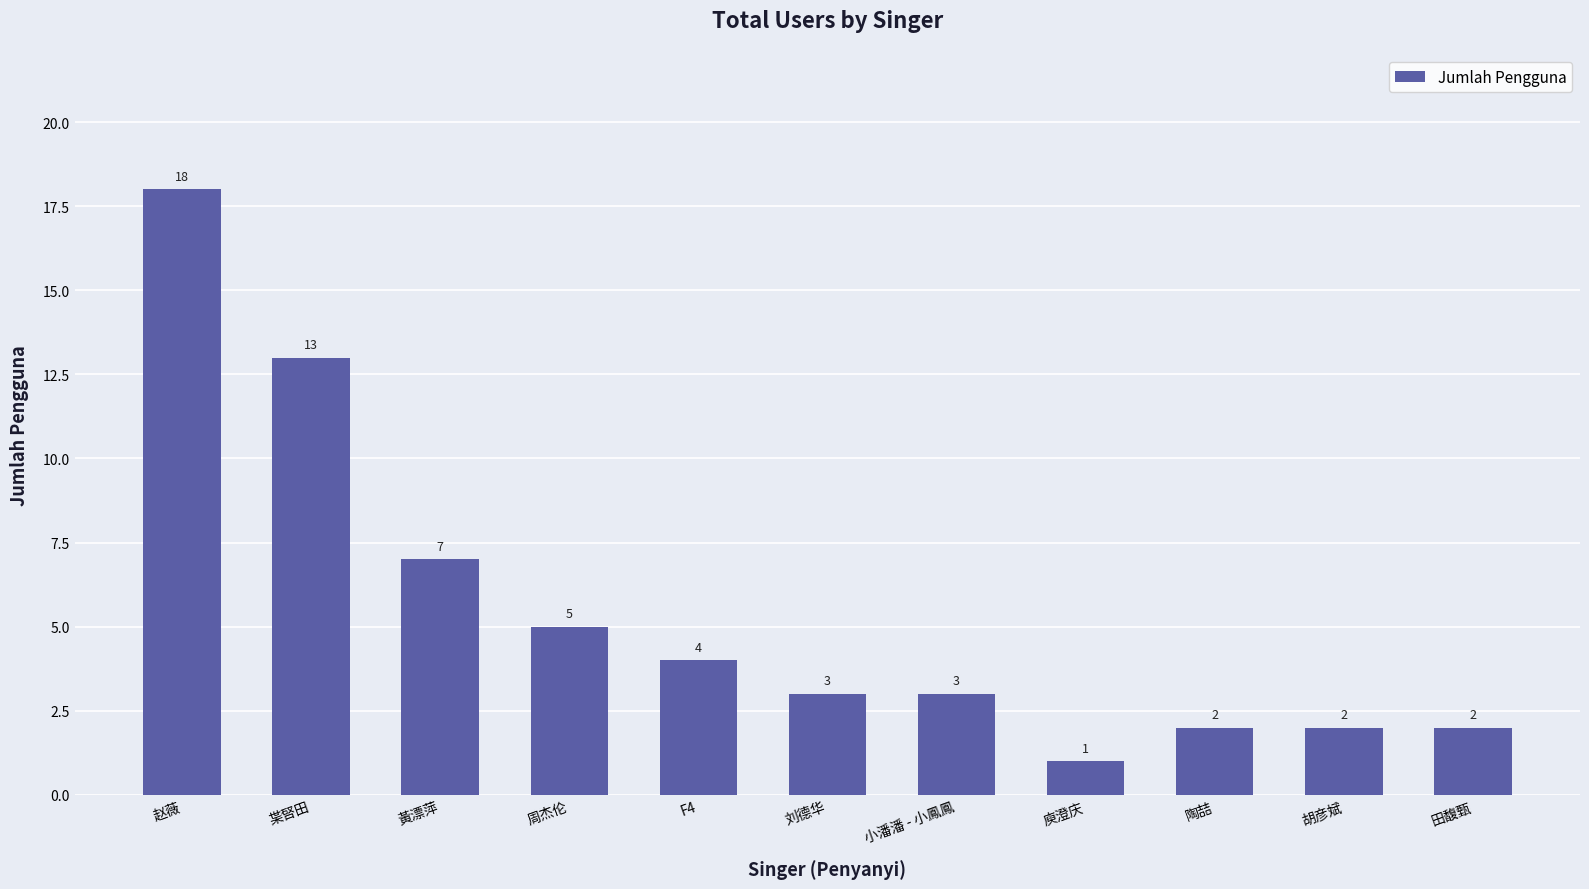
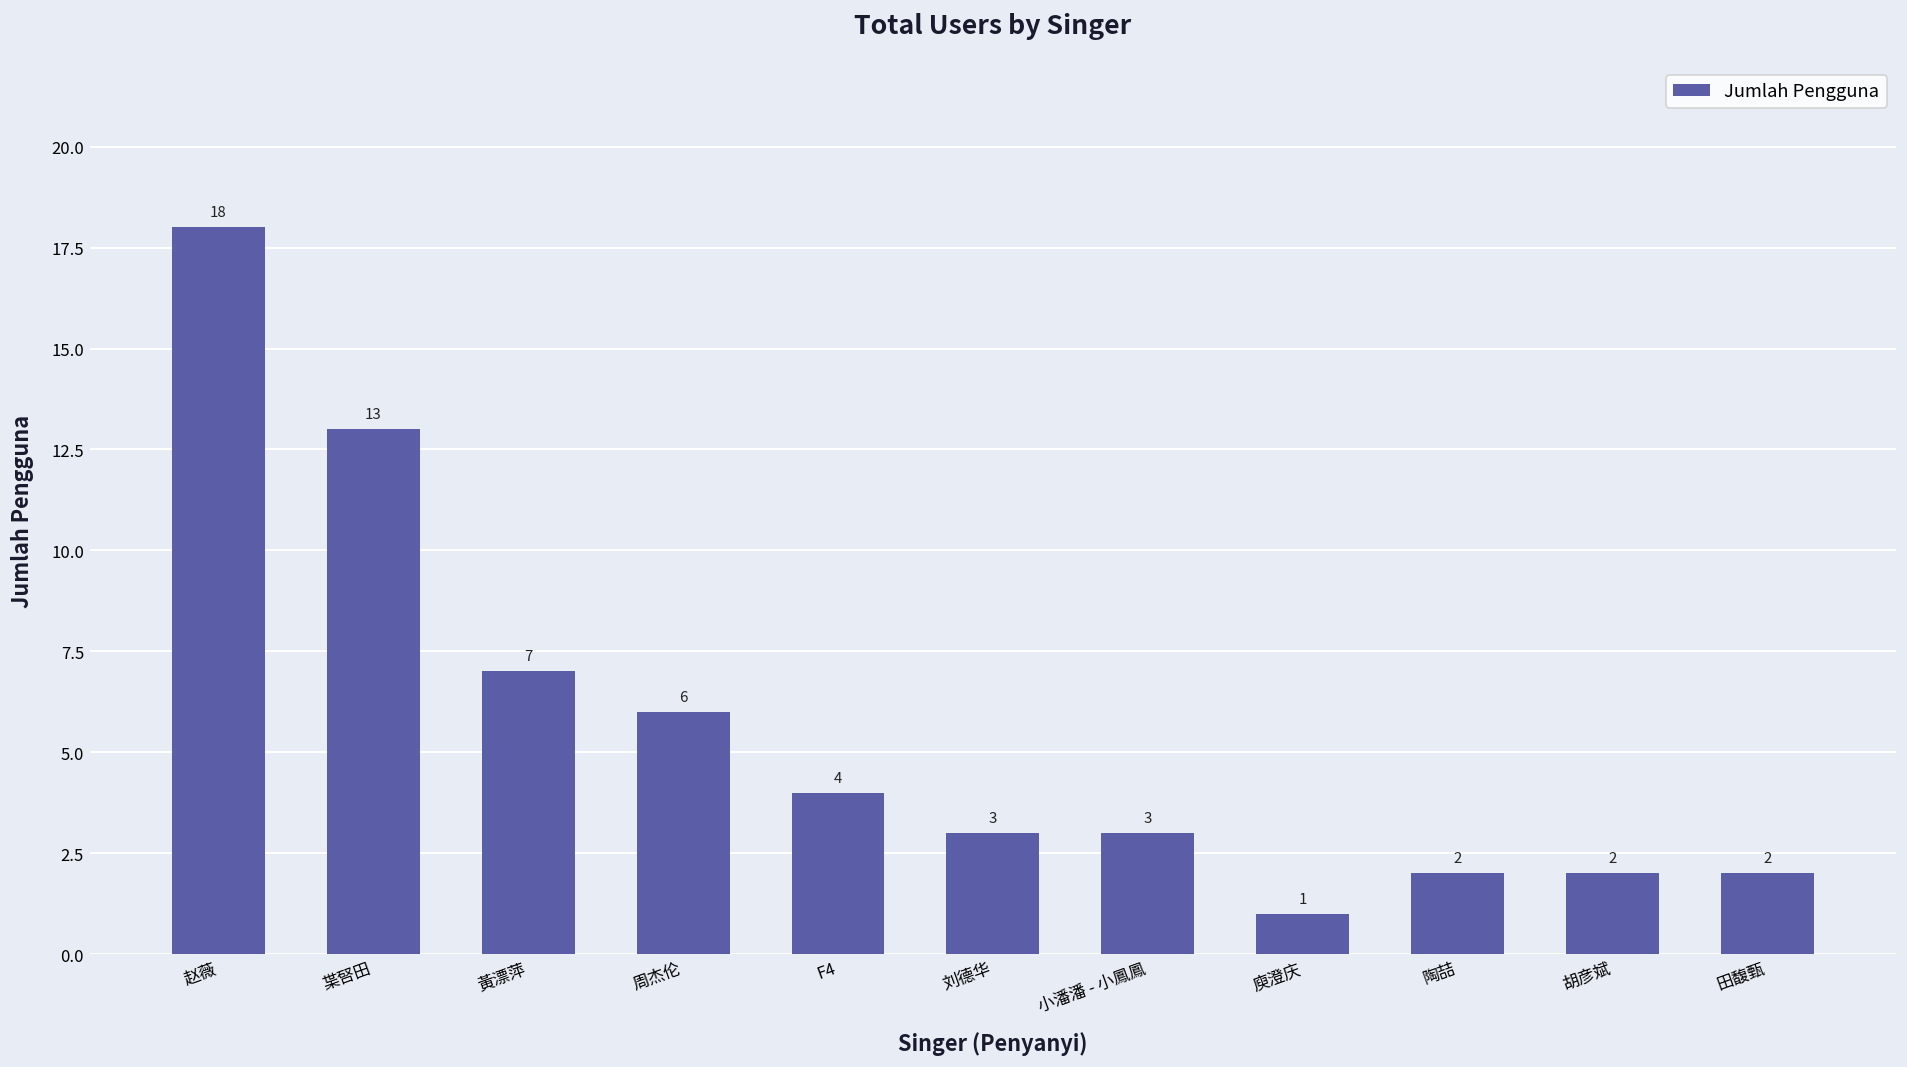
  {
    "赵薇": 18,
    "枼唘田": 13,
    "黃漂萍": 7,
-   "周杰伦": 5,
+   "周杰伦": 6,
    "F4": 4,
    "刘德华": 3,
    "小潘潘 - 小鳳鳳": 3,
    "庾澄庆": 1,
    "陶喆": 2,
    "胡彦斌": 2,
    "田馥甄": 2
  }
